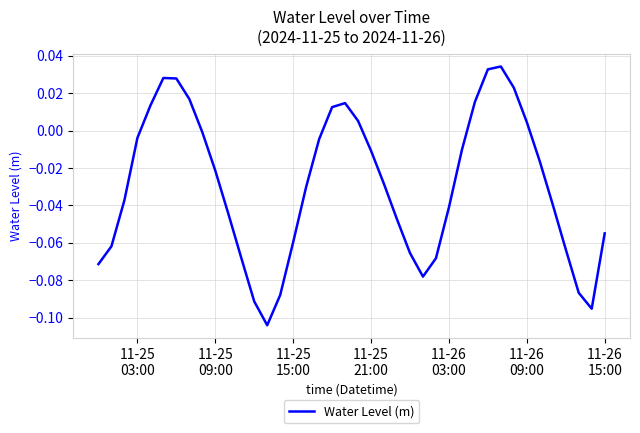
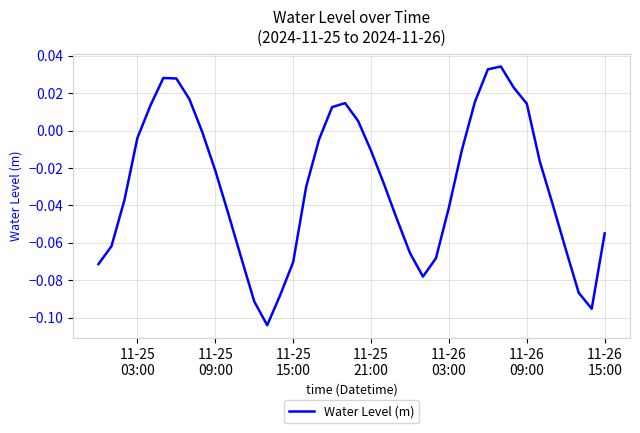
  {
    "11-25 03:00": -0.004,
    "11-25 09:00": -0.021,
-   "11-25 15:00": -0.060,
+   "11-25 15:00": -0.070,
    "11-25 21:00": -0.011,
    "11-26 03:00": -0.041,
-   "11-26 09:00": 0.005,
+   "11-26 09:00": 0.014,
    "11-26 15:00": -0.055
  }
